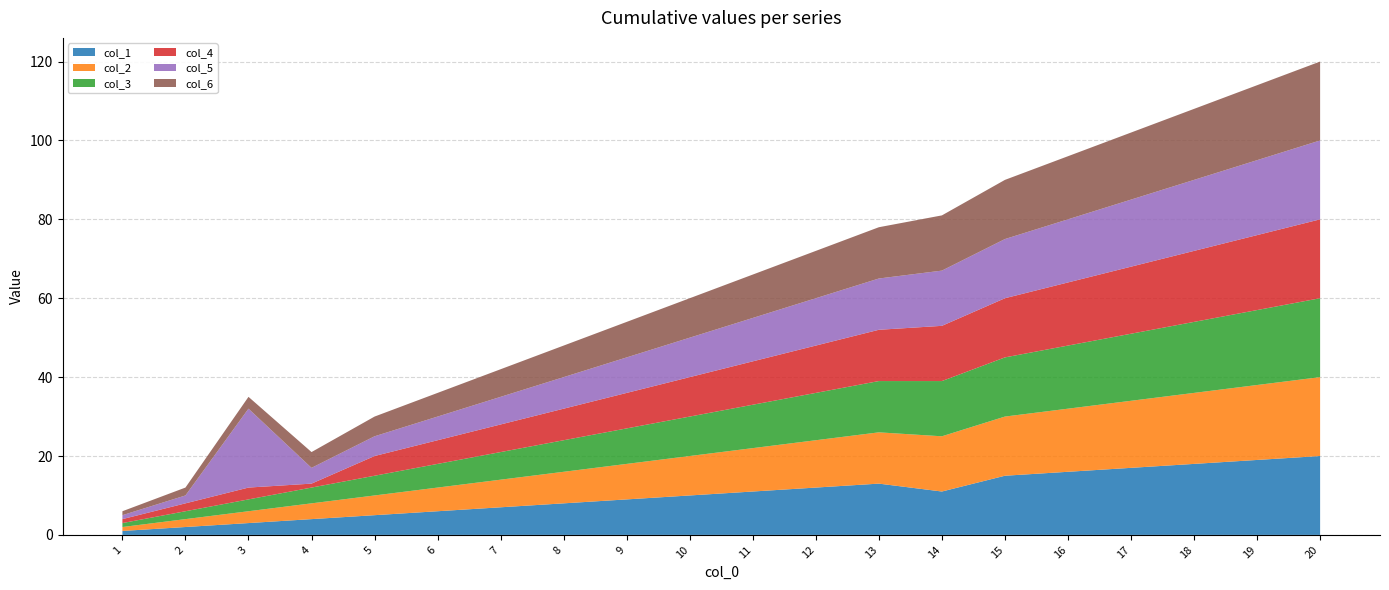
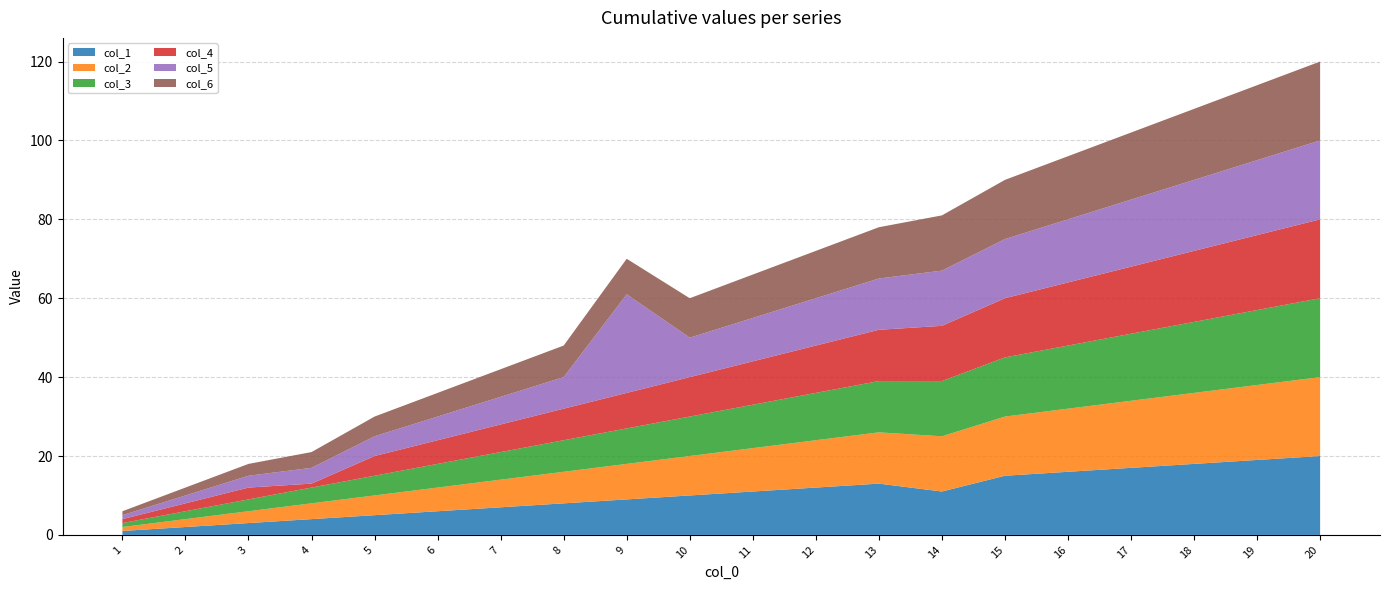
  {
    "col_1": {
      "1": 1,
      "2": 2,
      "3": 3,
      "4": 4,
      "5": 5,
      "6": 6,
      "7": 7,
      "8": 8,
      "9": 9,
      "10": 10,
      "11": 11,
      "12": 12,
      "13": 13,
      "14": 11,
      "15": 15,
      "16": 16,
      "17": 17,
      "18": 18,
      "19": 19,
      "20": 20
    },
    "col_2": {
      "1": 1,
      "2": 2,
      "3": 3,
      "4": 4,
      "5": 5,
      "6": 6,
      "7": 7,
      "8": 8,
      "9": 9,
      "10": 10,
      "11": 11,
      "12": 12,
      "13": 13,
      "14": 14,
      "15": 15,
      "16": 16,
      "17": 17,
      "18": 18,
      "19": 19,
      "20": 20
    },
    "col_3": {
      "1": 1,
      "2": 2,
      "3": 3,
      "4": 4,
      "5": 5,
      "6": 6,
      "7": 7,
      "8": 8,
      "9": 9,
      "10": 10,
      "11": 11,
      "12": 12,
      "13": 13,
      "14": 14,
      "15": 15,
      "16": 16,
      "17": 17,
      "18": 18,
      "19": 19,
      "20": 20
    },
    "col_4": {
      "1": 1,
      "2": 2,
      "3": 3,
      "4": 1,
      "5": 5,
      "6": 6,
      "7": 7,
      "8": 8,
      "9": 9,
      "10": 10,
      "11": 11,
      "12": 12,
      "13": 13,
      "14": 14,
      "15": 15,
      "16": 16,
      "17": 17,
      "18": 18,
      "19": 19,
      "20": 20
    },
    "col_5": {
      "1": 1,
      "2": 2,
-     "3": 20,
+     "3": 3,
      "4": 4,
      "5": 5,
      "6": 6,
      "7": 7,
      "8": 8,
-     "9": 9,
+     "9": 25,
      "10": 10,
      "11": 11,
      "12": 12,
      "13": 13,
      "14": 14,
      "15": 15,
      "16": 16,
      "17": 17,
      "18": 18,
      "19": 19,
      "20": 20
    },
    "col_6": {
      "1": 1,
      "2": 2,
      "3": 3,
      "4": 4,
      "5": 5,
      "6": 6,
      "7": 7,
      "8": 8,
      "9": 9,
      "10": 10,
      "11": 11,
      "12": 12,
      "13": 13,
      "14": 14,
      "15": 15,
      "16": 16,
      "17": 17,
      "18": 18,
      "19": 19,
      "20": 20
    }
  }
